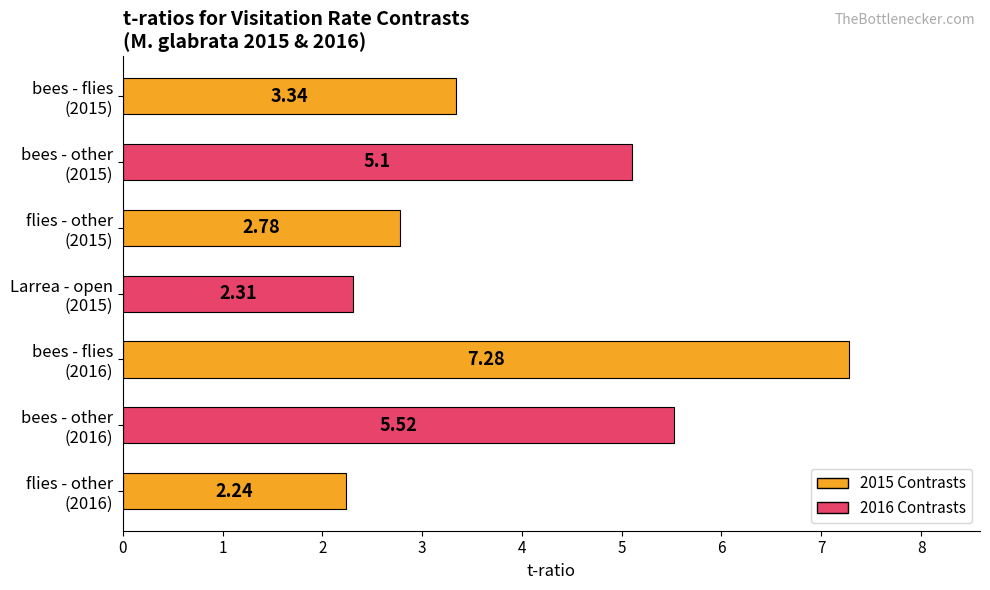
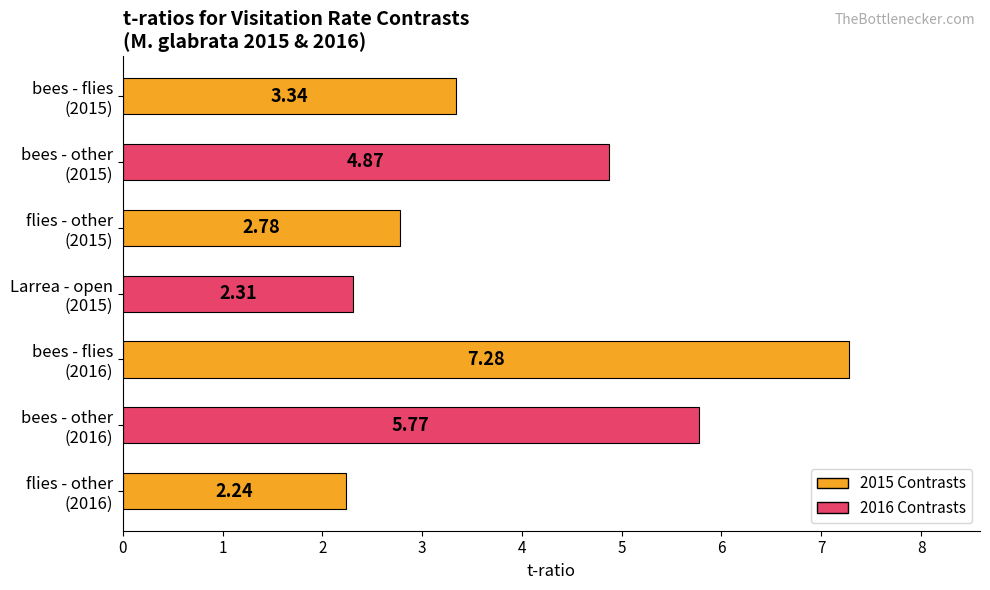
  {
    "bees - flies (2015)": 3.34,
-   "bees - other (2015)": 5.1,
+   "bees - other (2015)": 4.87,
    "flies - other (2015)": 2.78,
    "Larrea - open (2015)": 2.31,
    "bees - flies (2016)": 7.28,
-   "bees - other (2016)": 5.52,
+   "bees - other (2016)": 5.77,
    "flies - other (2016)": 2.24
  }
